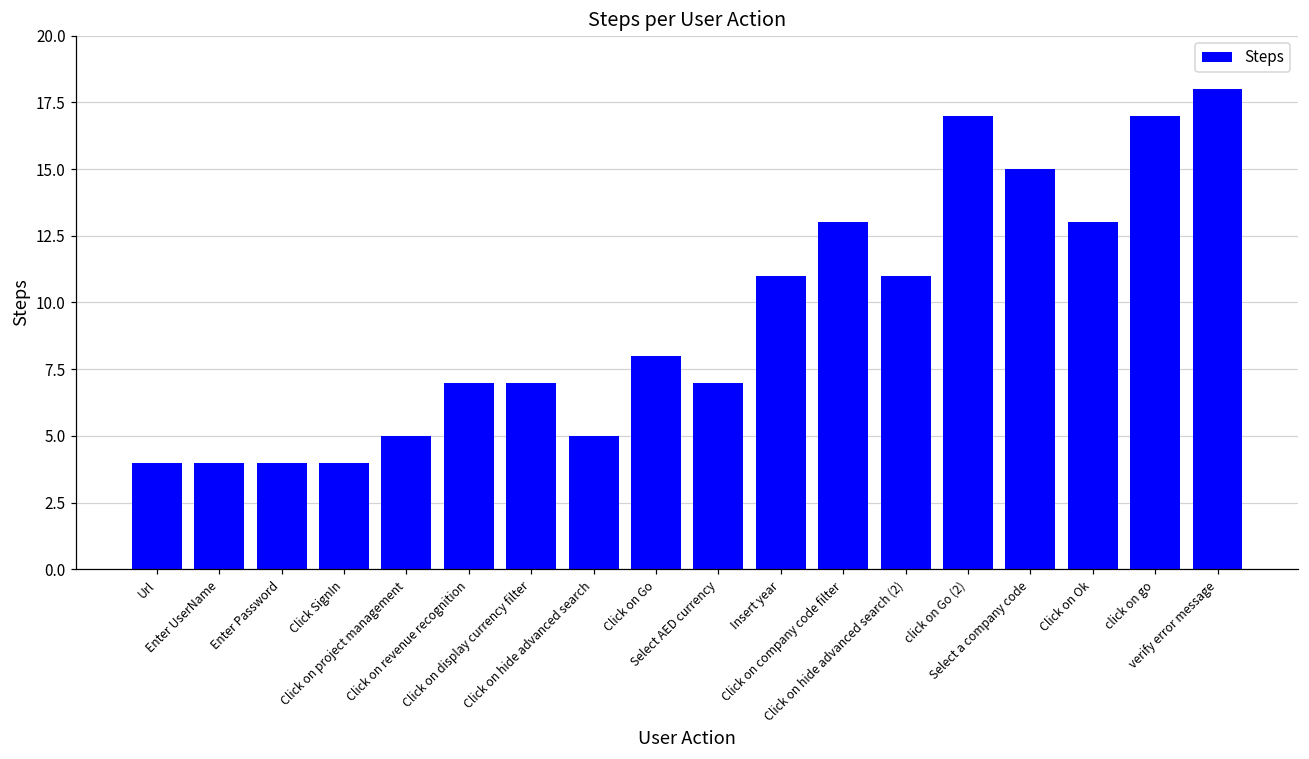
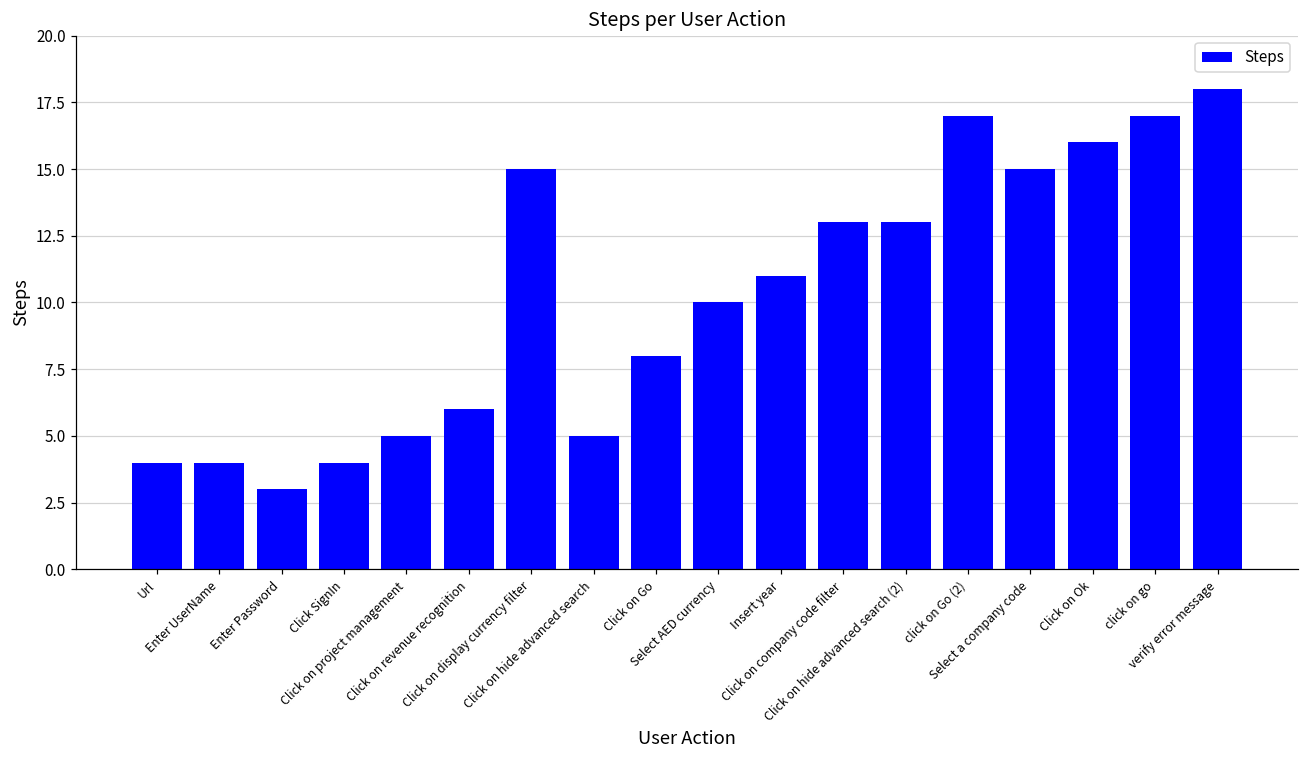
  {
    "Url": 4,
    "Enter UserName": 4,
-   "Enter Password": 4,
+   "Enter Password": 3,
    "Click SignIn": 4,
    "Click on project management": 5,
-   "Click on revenue recognition": 7,
-   "Click on display currency filter": 7,
+   "Click on revenue recognition": 6,
+   "Click on display currency filter": 15,
    "Click on hide advanced search": 5,
    "Click on Go": 8,
-   "Select AED currency": 7,
+   "Select AED currency": 10,
    "Insert year": 11,
    "Click on company code filter": 13,
-   "Click on hide advanced search (2)": 11,
+   "Click on hide advanced search (2)": 13,
    "click on Go (2)": 17,
    "Select a company code": 15,
-   "Click on Ok": 13,
+   "Click on Ok": 16,
    "click on go": 17,
    "verify error message": 18
  }
